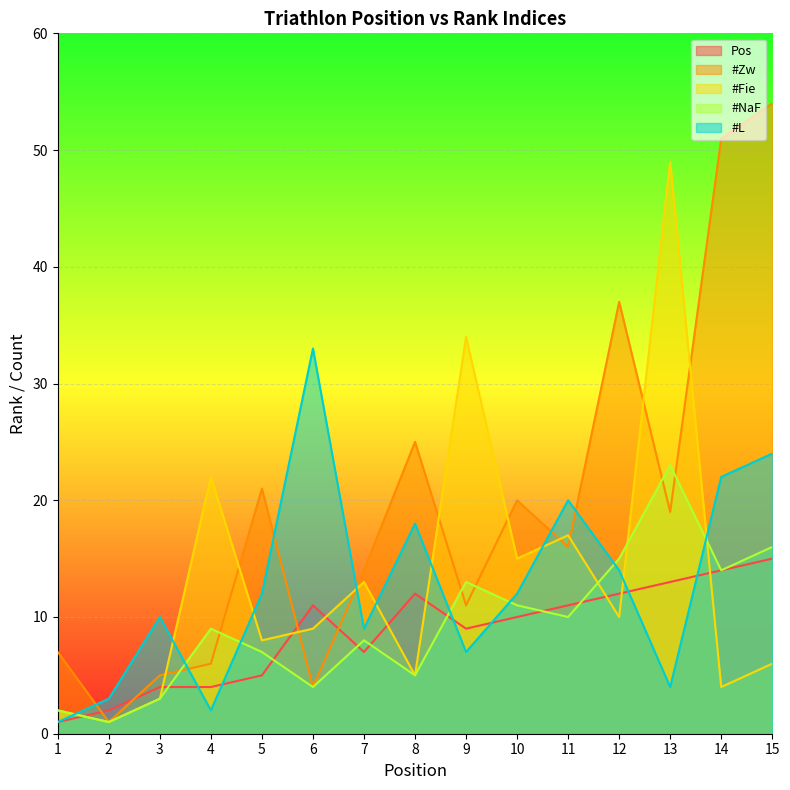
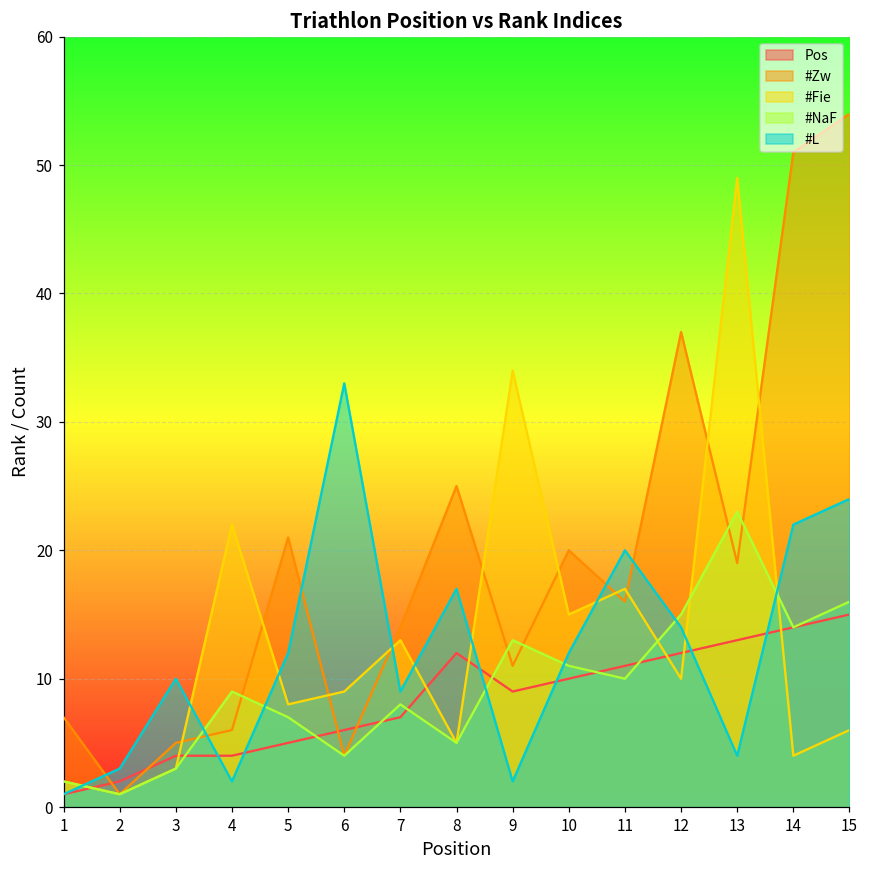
  {
    "Pos": {
      "2": 2,
      "3": 4,
      "4": 4,
      "5": 5,
-     "6": 11,
+     "6": 6,
      "7": 7,
      "8": 12,
      "9": 9,
      "10": 10,
      "11": 11,
      "12": 12,
      "13": 13,
      "15": 15
    },
    "#NaF": {
      "4": 9,
      "5": 7,
      "7": 8,
      "9": 13,
      "10": 11,
      "11": 10,
      "12": 15,
      "13": 23,
      "15": 16
    },
    "#L": {
      "2": 3,
      "3": 10,
      "4": 2,
      "5": 12,
      "6": 33,
      "7": 9,
-     "8": 18,
-     "9": 7,
+     "8": 17,
+     "9": 2,
      "10": 12,
      "11": 20,
      "12": 14,
      "13": 4,
      "14": 22,
      "15": 24
    }
  }
